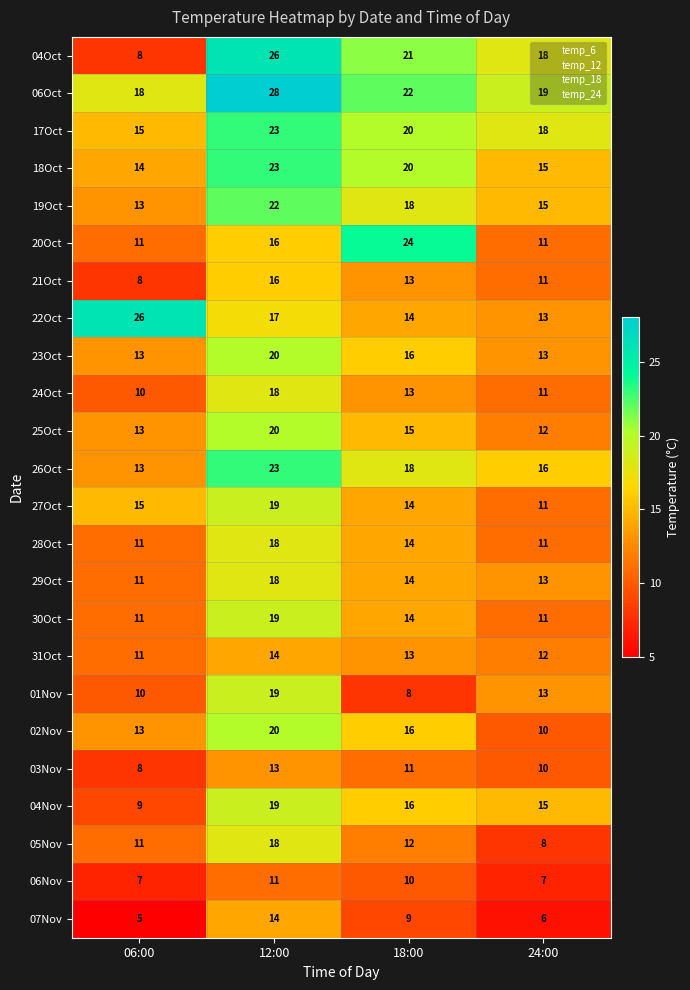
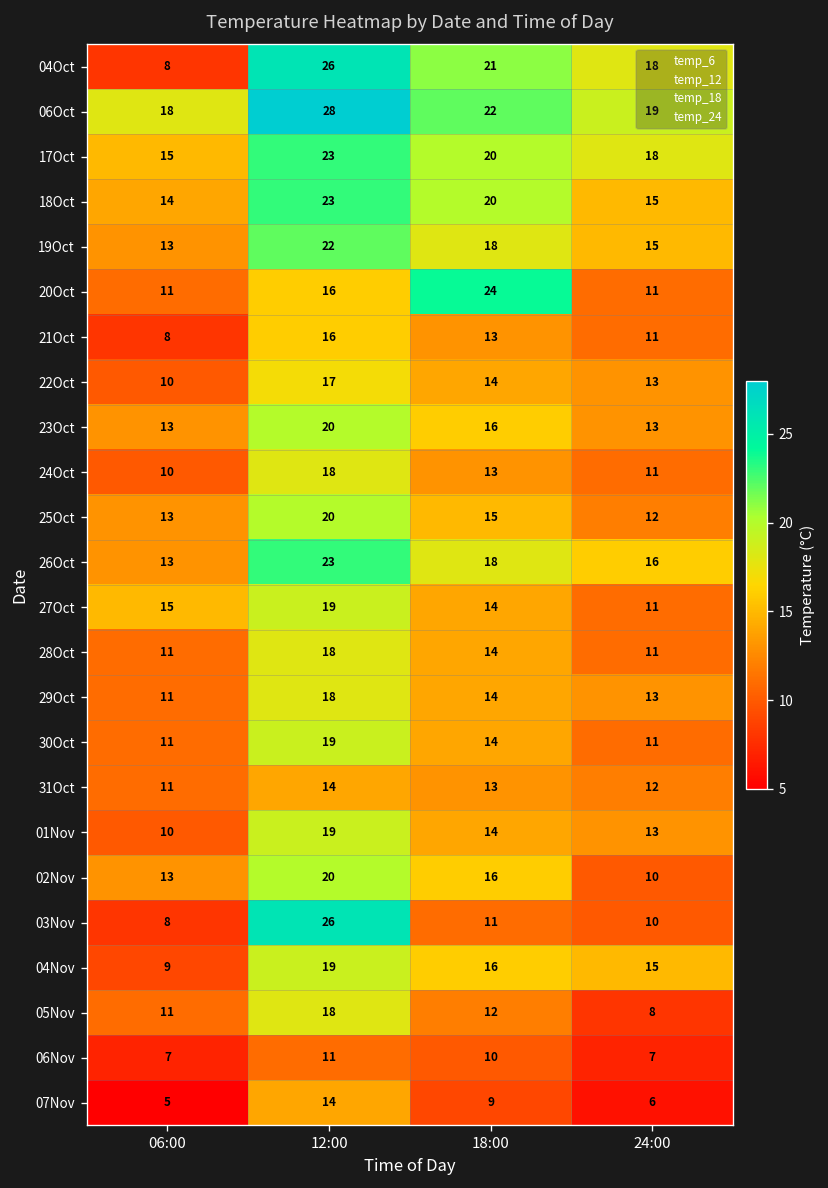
  {
    "04Oct": {
      "06:00": 8,
      "12:00": 26,
      "18:00": 21
    },
    "06Oct": {
      "06:00": 18,
      "12:00": 28,
      "18:00": 22
    },
    "17Oct": {
      "06:00": 15,
      "12:00": 23,
      "18:00": 20,
      "24:00": 18
    },
    "18Oct": {
      "06:00": 14,
      "12:00": 23,
      "18:00": 20,
      "24:00": 15
    },
    "19Oct": {
      "06:00": 13,
      "12:00": 22,
      "18:00": 18,
      "24:00": 15
    },
    "20Oct": {
      "06:00": 11,
      "12:00": 16,
      "18:00": 24,
      "24:00": 11
    },
    "21Oct": {
      "06:00": 8,
      "12:00": 16,
      "18:00": 13,
      "24:00": 11
    },
    "22Oct": {
-     "06:00": 26,
+     "06:00": 10,
      "12:00": 17,
      "18:00": 14,
      "24:00": 13
    },
    "23Oct": {
      "06:00": 13,
      "12:00": 20,
      "18:00": 16,
      "24:00": 13
    },
    "24Oct": {
      "06:00": 10,
      "12:00": 18,
      "18:00": 13,
      "24:00": 11
    },
    "25Oct": {
      "06:00": 13,
      "12:00": 20,
      "18:00": 15,
      "24:00": 12
    },
    "26Oct": {
      "06:00": 13,
      "12:00": 23,
      "18:00": 18,
      "24:00": 16
    },
    "27Oct": {
      "06:00": 15,
      "12:00": 19,
      "18:00": 14,
      "24:00": 11
    },
    "28Oct": {
      "06:00": 11,
      "12:00": 18,
      "18:00": 14,
      "24:00": 11
    },
    "29Oct": {
      "06:00": 11,
      "12:00": 18,
      "18:00": 14,
      "24:00": 13
    },
    "30Oct": {
      "06:00": 11,
      "12:00": 19,
      "18:00": 14,
      "24:00": 11
    },
    "31Oct": {
      "06:00": 11,
      "12:00": 14,
      "18:00": 13,
      "24:00": 12
    },
    "01Nov": {
      "06:00": 10,
      "12:00": 19,
-     "18:00": 8,
+     "18:00": 14,
      "24:00": 13
    },
    "02Nov": {
      "06:00": 13,
      "12:00": 20,
      "18:00": 16,
      "24:00": 10
    },
    "03Nov": {
      "06:00": 8,
-     "12:00": 13,
+     "12:00": 26,
      "18:00": 11,
      "24:00": 10
    },
    "04Nov": {
      "06:00": 9,
      "12:00": 19,
      "18:00": 16,
      "24:00": 15
    },
    "05Nov": {
      "06:00": 11,
      "12:00": 18,
      "18:00": 12,
      "24:00": 8
    },
    "06Nov": {
      "06:00": 7,
      "12:00": 11,
      "18:00": 10,
      "24:00": 7
    },
    "07Nov": {
      "06:00": 5,
      "12:00": 14,
      "18:00": 9,
      "24:00": 6
    }
  }
